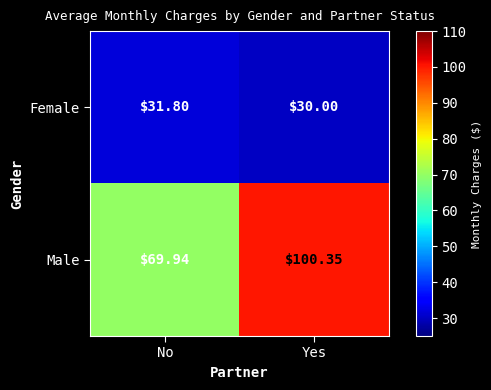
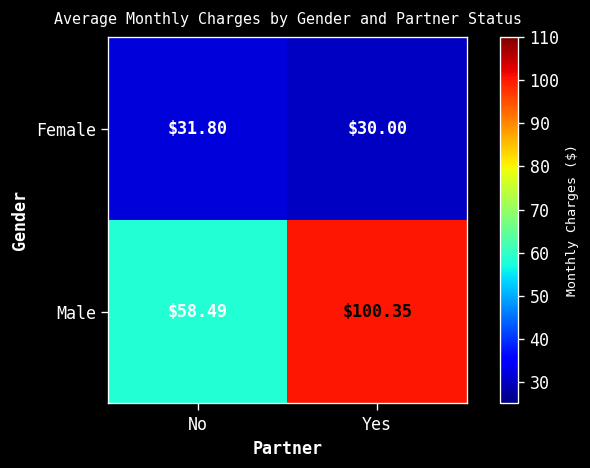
  {
    "Female": {
      "No": "$31.80",
      "Yes": "$30.00"
    },
    "Male": {
-     "No": "$69.94",
+     "No": "$58.49",
      "Yes": "$100.35"
    }
  }
